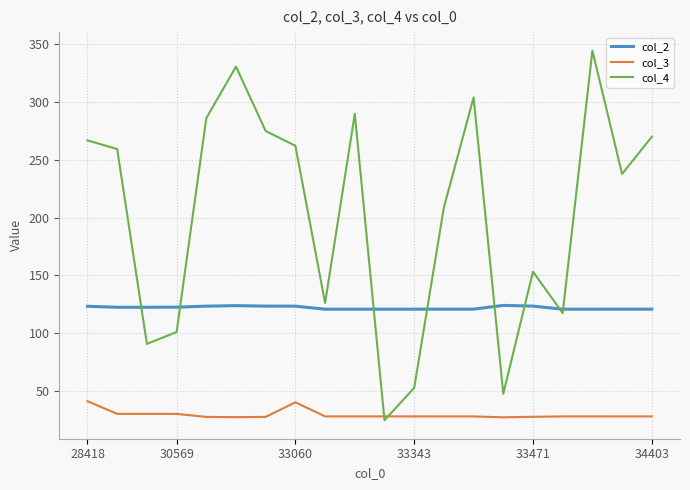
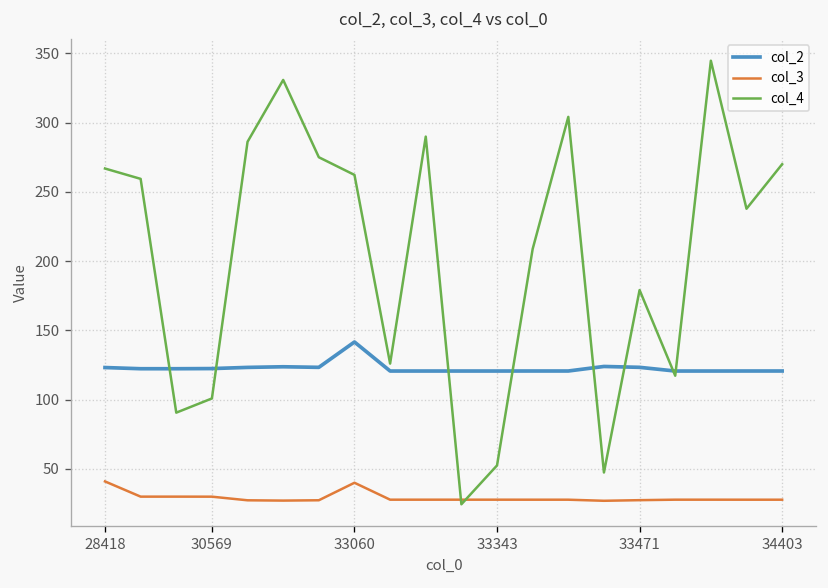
  {
    "col_2": {
      "28418": 123,
      "30569": 122,
-     "33060": 123,
+     "33060": 142,
      "33343": 121,
      "33471": 123,
      "34403": 121
    },
    "col_3": {
      "28418": 41,
      "30569": 30,
      "33060": 40,
      "33343": 28,
      "33471": 27,
      "34403": 28
    },
    "col_4": {
      "28418": 267,
      "30569": 101,
      "33060": 262,
      "33343": 52,
-     "33471": 153,
+     "33471": 179,
      "34403": 270
    }
  }
